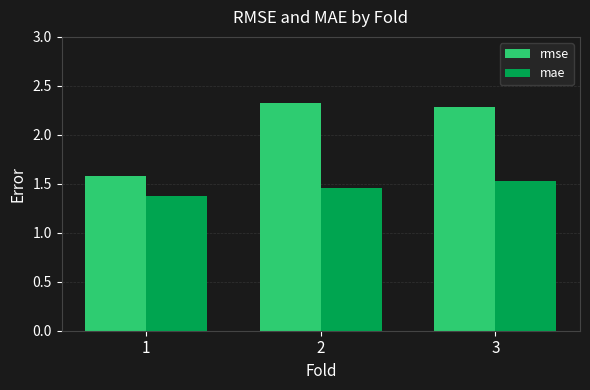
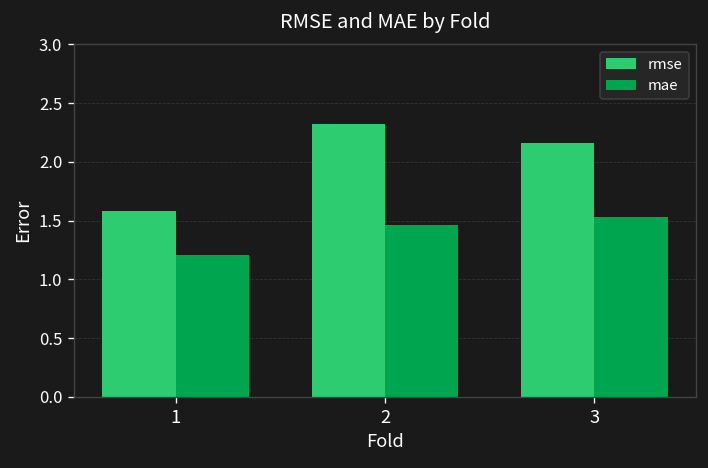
  {
    "rmse": {
      "1": 1.6,
      "2": 2.3,
-     "3": 2.3
+     "3": 2.2
    },
    "mae": {
-     "1": 1.4,
+     "1": 1.2,
      "2": 1.5,
      "3": 1.5
    }
  }
